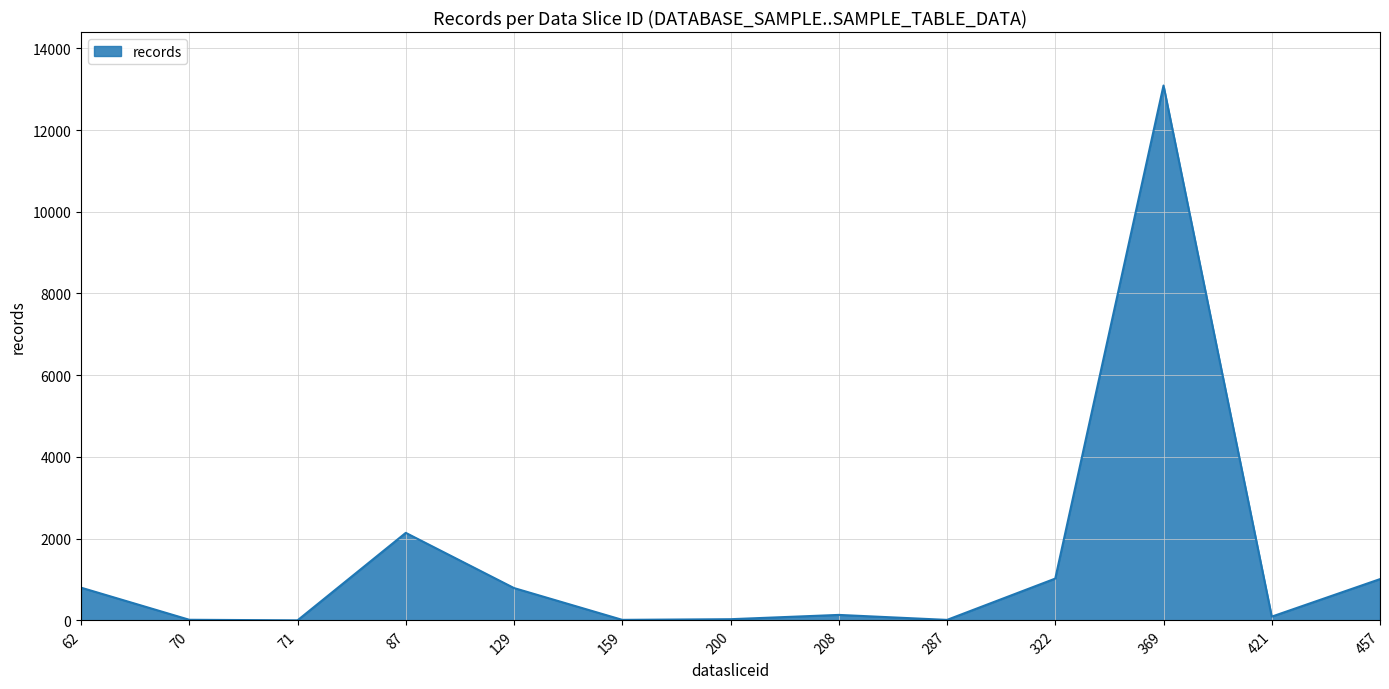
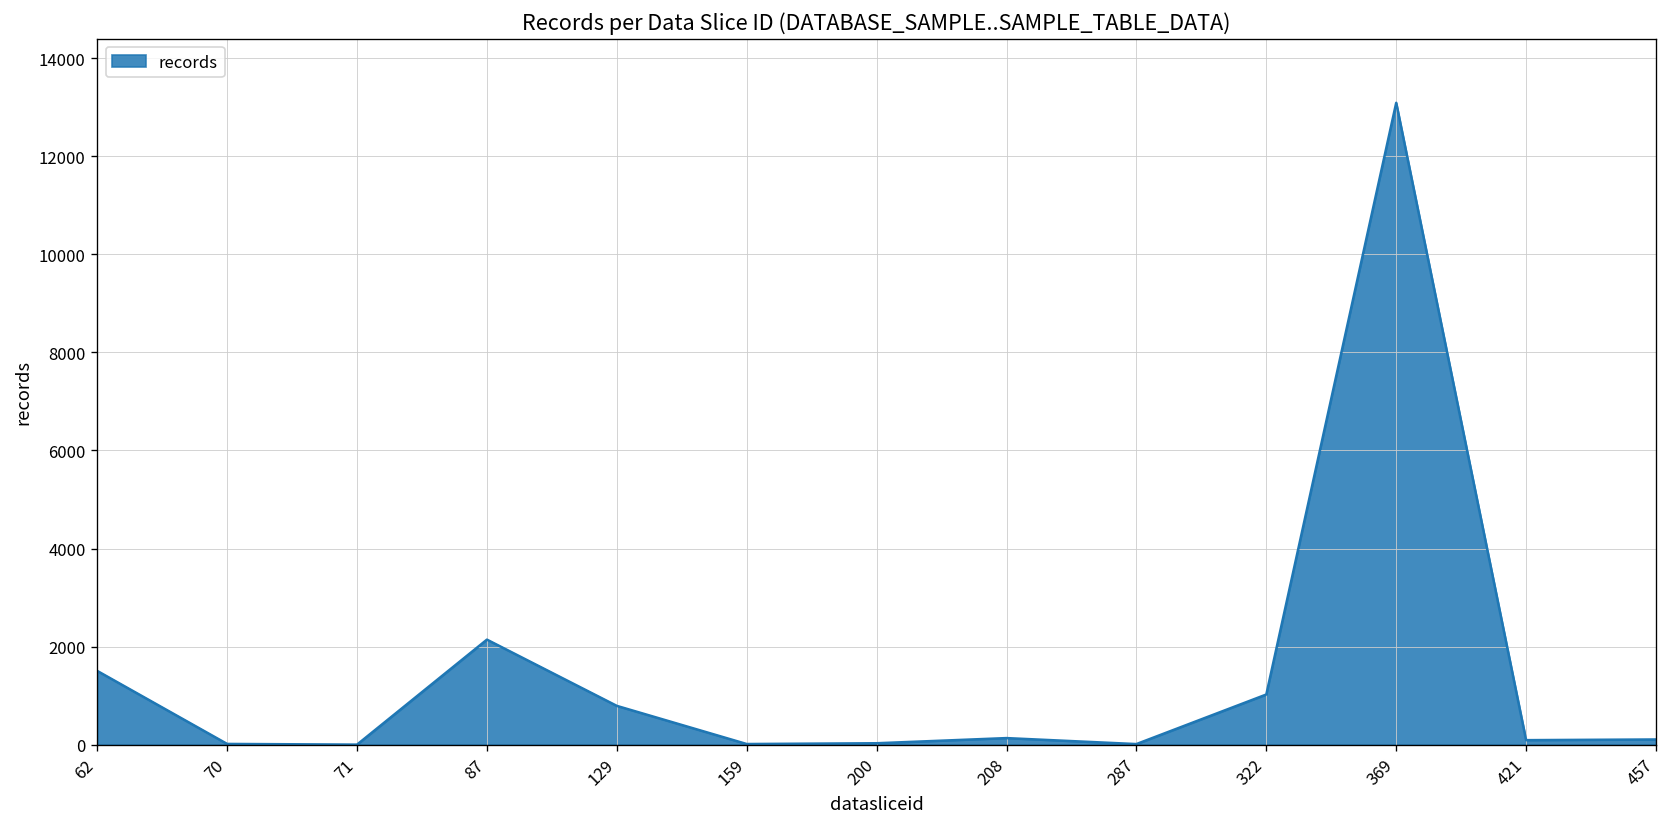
  {
-   "62": 800,
+   "62": 1500,
    "70": 0,
    "71": 0,
    "87": 2100,
    "129": 800,
    "159": 0,
    "200": 0,
    "208": 100,
    "287": 0,
    "322": 1000,
    "369": 13100,
    "421": 100,
-   "457": 1000
+   "457": 100
  }
